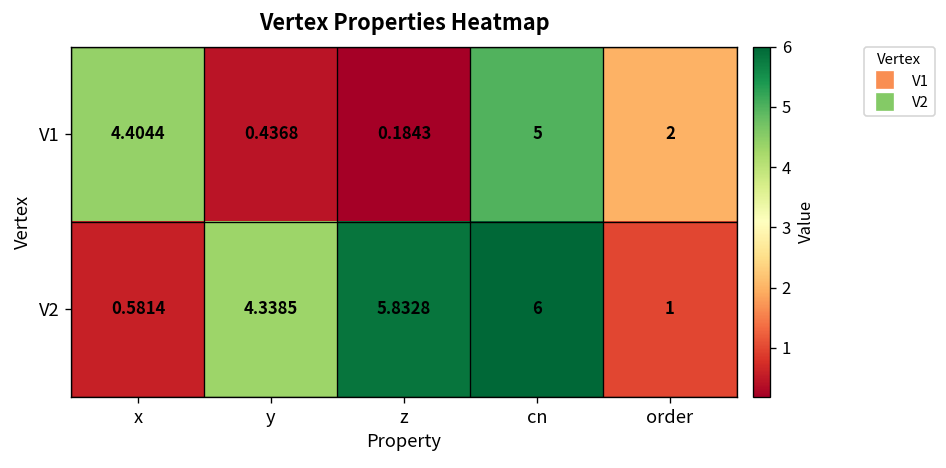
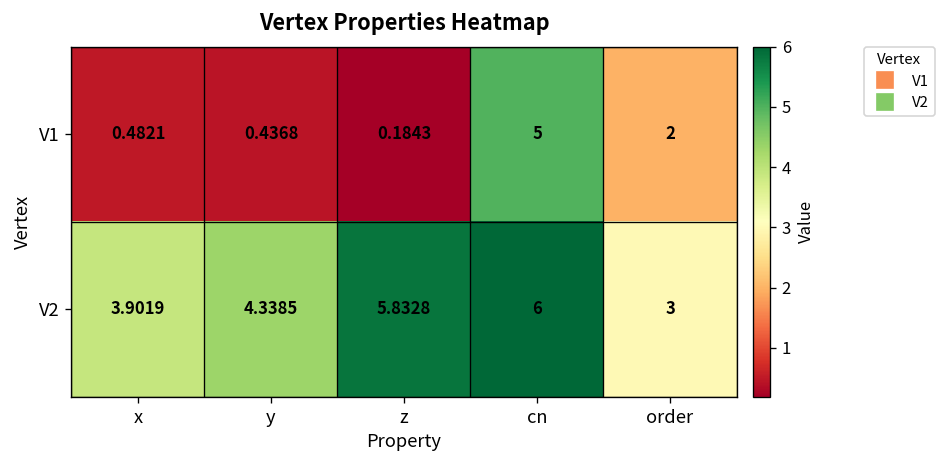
  {
    "V1": {
-     "x": 4.4044,
+     "x": 0.4821,
      "y": 0.4368,
      "z": 0.1843,
      "cn": 5,
      "order": 2
    },
    "V2": {
-     "x": 0.5814,
+     "x": 3.9019,
      "y": 4.3385,
      "z": 5.8328,
      "cn": 6,
-     "order": 1
+     "order": 3
    }
  }
